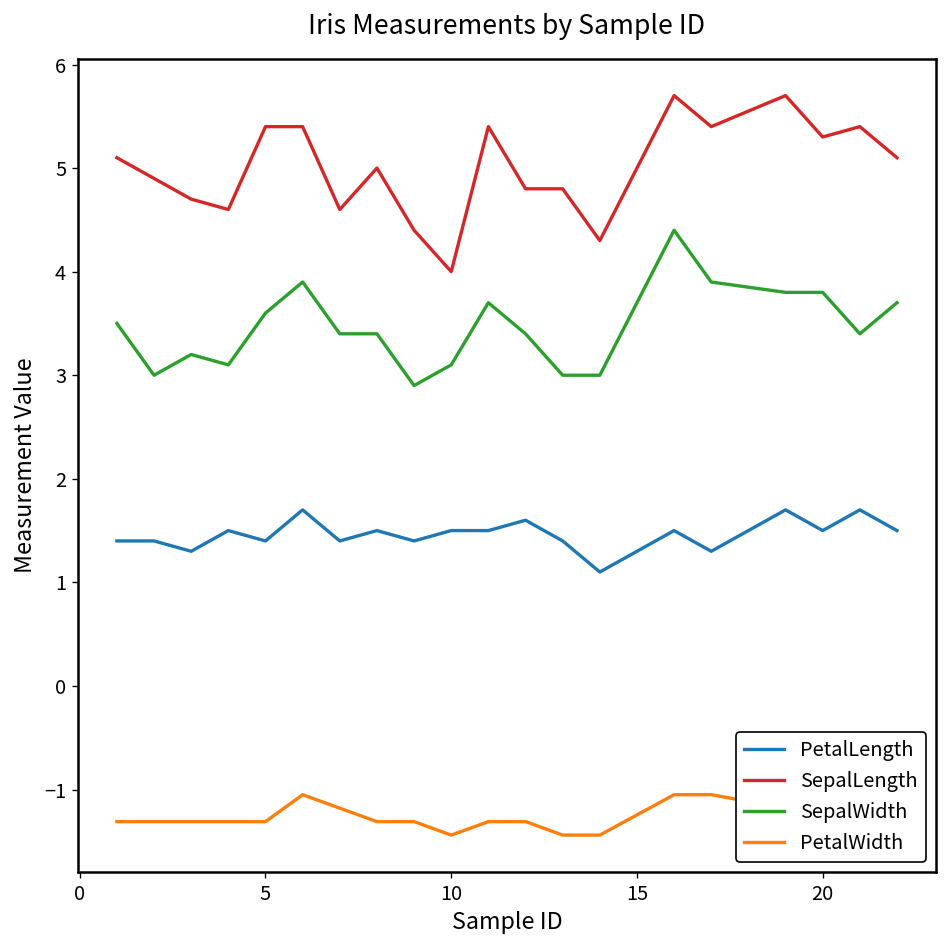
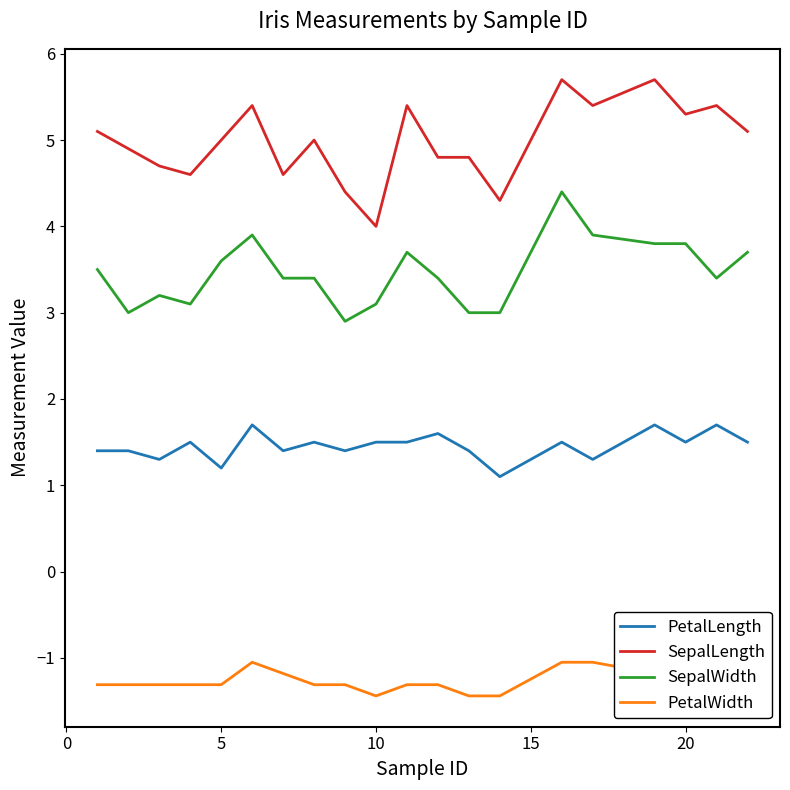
  {
    "PetalLength": {
-     "5": 1.4,
+     "5": 1.2,
      "10": 1.5,
      "20": 1.5
    },
    "SepalLength": {
-     "5": 5.4,
+     "5": 5.0,
      "10": 4.0,
      "20": 5.3
    },
    "SepalWidth": {
      "5": 3.6,
      "10": 3.1,
      "20": 3.8
    },
    "PetalWidth": {
      "5": -1.3,
      "10": -1.4
    }
  }
